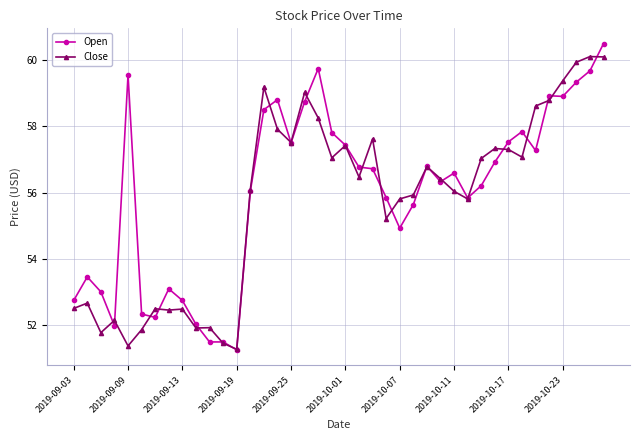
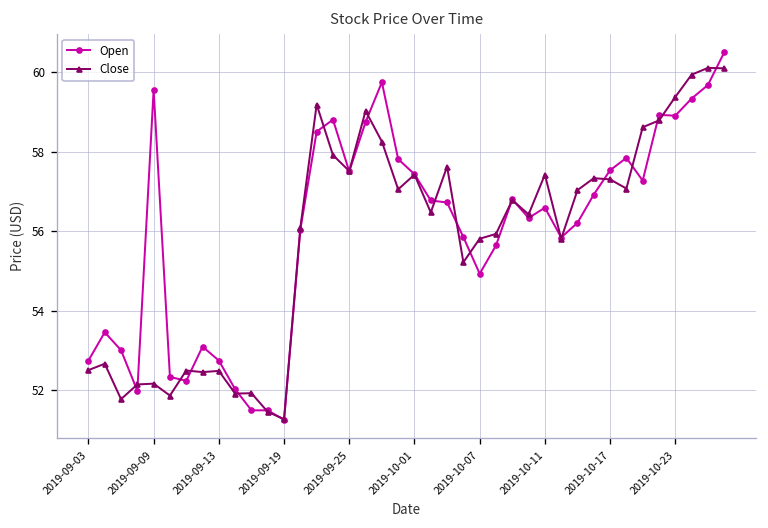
  {
    "Open": {
      "2019-09-03": 52.8,
      "2019-09-09": 59.6,
      "2019-09-13": 52.8,
      "2019-10-07": 54.9,
      "2019-10-11": 56.6,
      "2019-10-17": 57.5,
      "2019-10-23": 58.9
    },
    "Close": {
      "2019-09-03": 52.5,
-     "2019-09-09": 51.4,
+     "2019-09-09": 52.2,
      "2019-09-13": 52.5,
      "2019-10-07": 55.8,
-     "2019-10-11": 56.0,
+     "2019-10-11": 57.4,
      "2019-10-17": 57.3,
      "2019-10-23": 59.4
    }
  }
